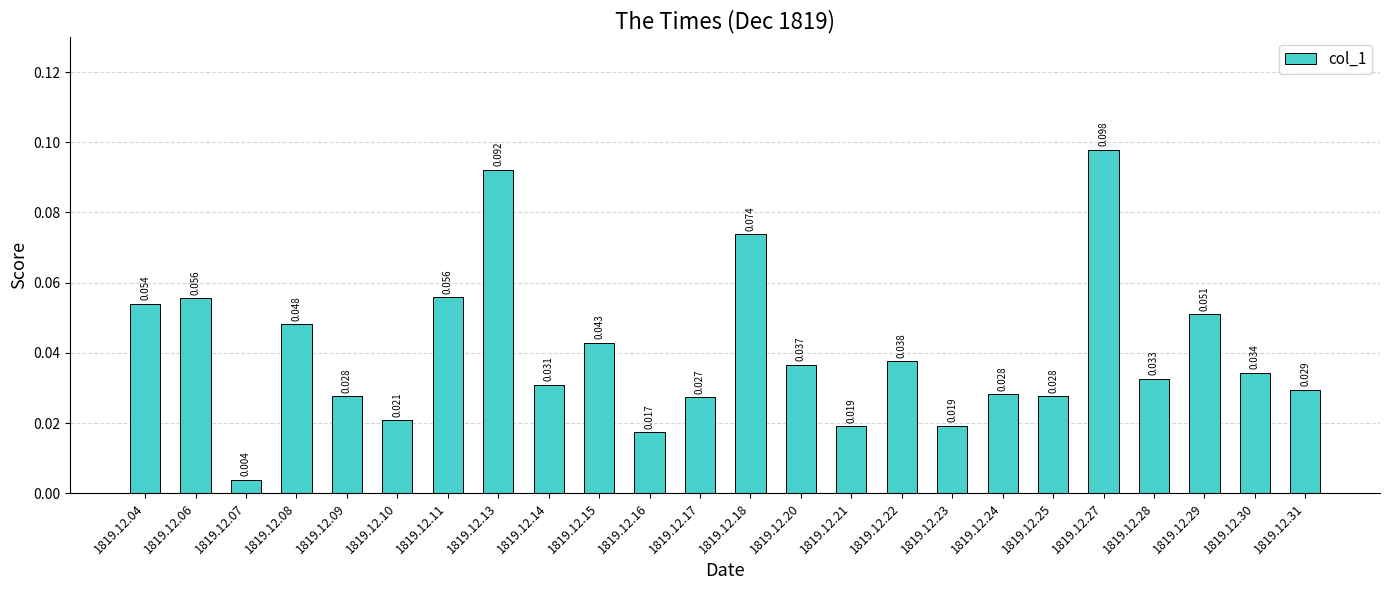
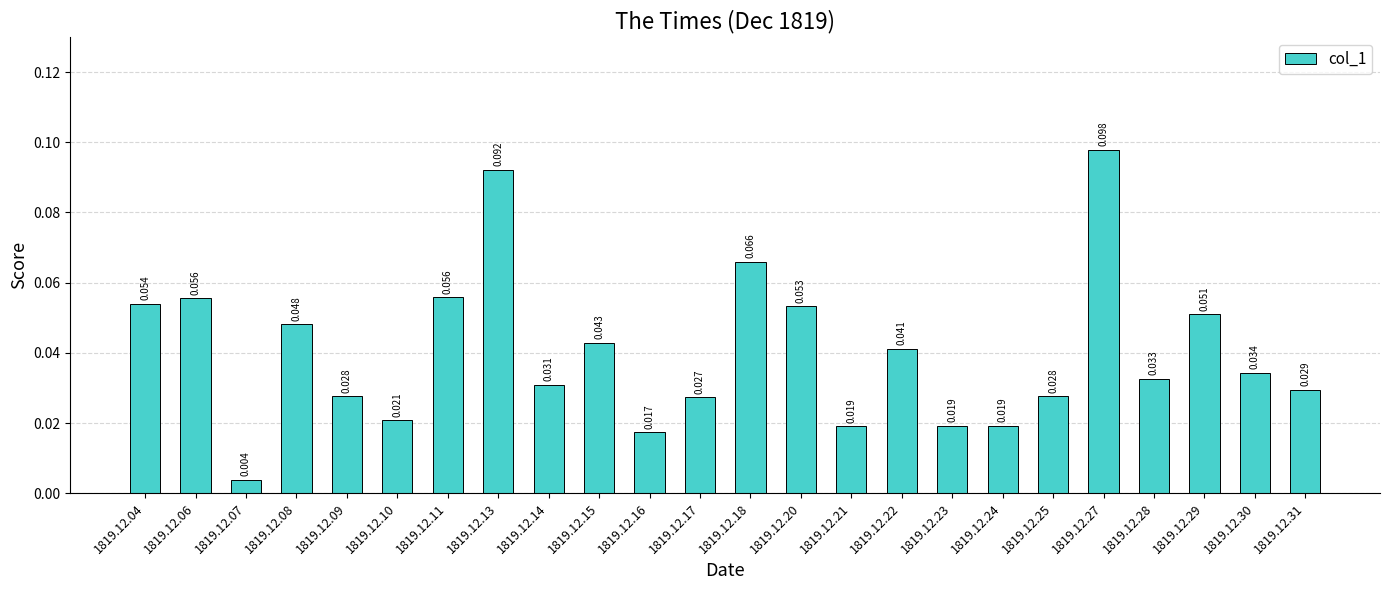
  {
    "1819.12.04": 0.054,
    "1819.12.06": 0.056,
    "1819.12.07": 0.004,
    "1819.12.08": 0.048,
    "1819.12.09": 0.028,
    "1819.12.10": 0.021,
    "1819.12.11": 0.056,
    "1819.12.13": 0.092,
    "1819.12.14": 0.031,
    "1819.12.15": 0.043,
    "1819.12.16": 0.017,
    "1819.12.17": 0.027,
-   "1819.12.18": 0.074,
-   "1819.12.20": 0.037,
+   "1819.12.18": 0.066,
+   "1819.12.20": 0.053,
    "1819.12.21": 0.019,
-   "1819.12.22": 0.038,
+   "1819.12.22": 0.041,
    "1819.12.23": 0.019,
-   "1819.12.24": 0.028,
+   "1819.12.24": 0.019,
    "1819.12.25": 0.028,
    "1819.12.27": 0.098,
    "1819.12.28": 0.033,
    "1819.12.29": 0.051,
    "1819.12.30": 0.034,
    "1819.12.31": 0.029
  }
